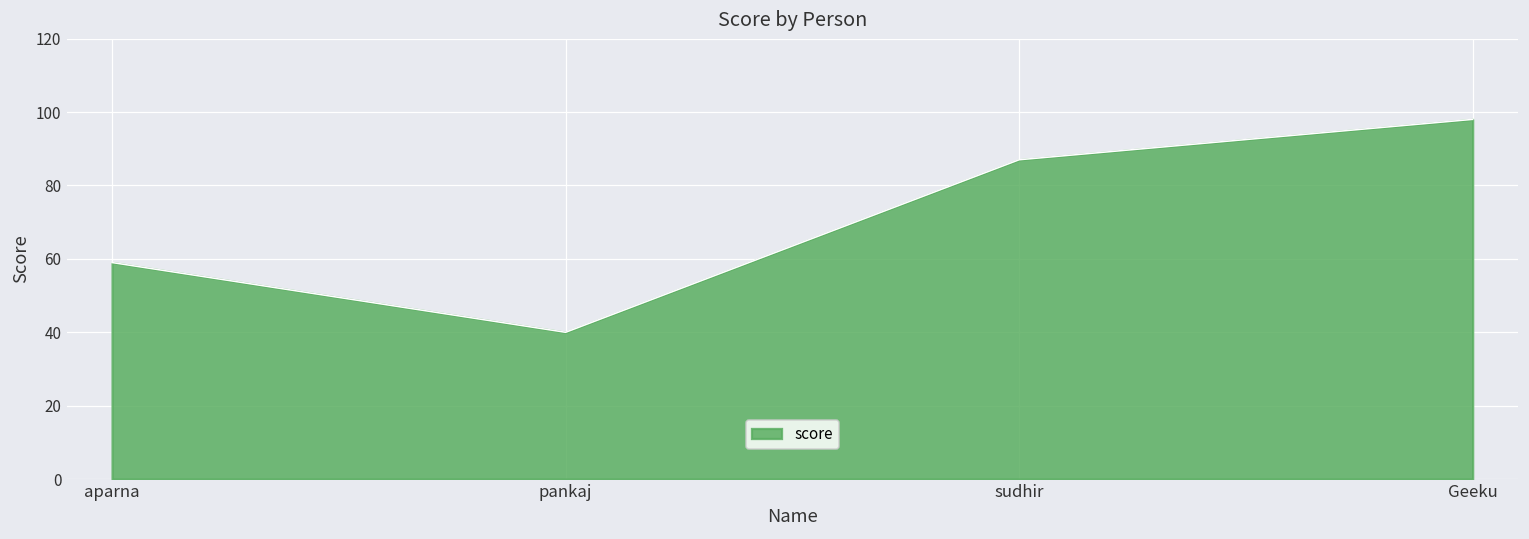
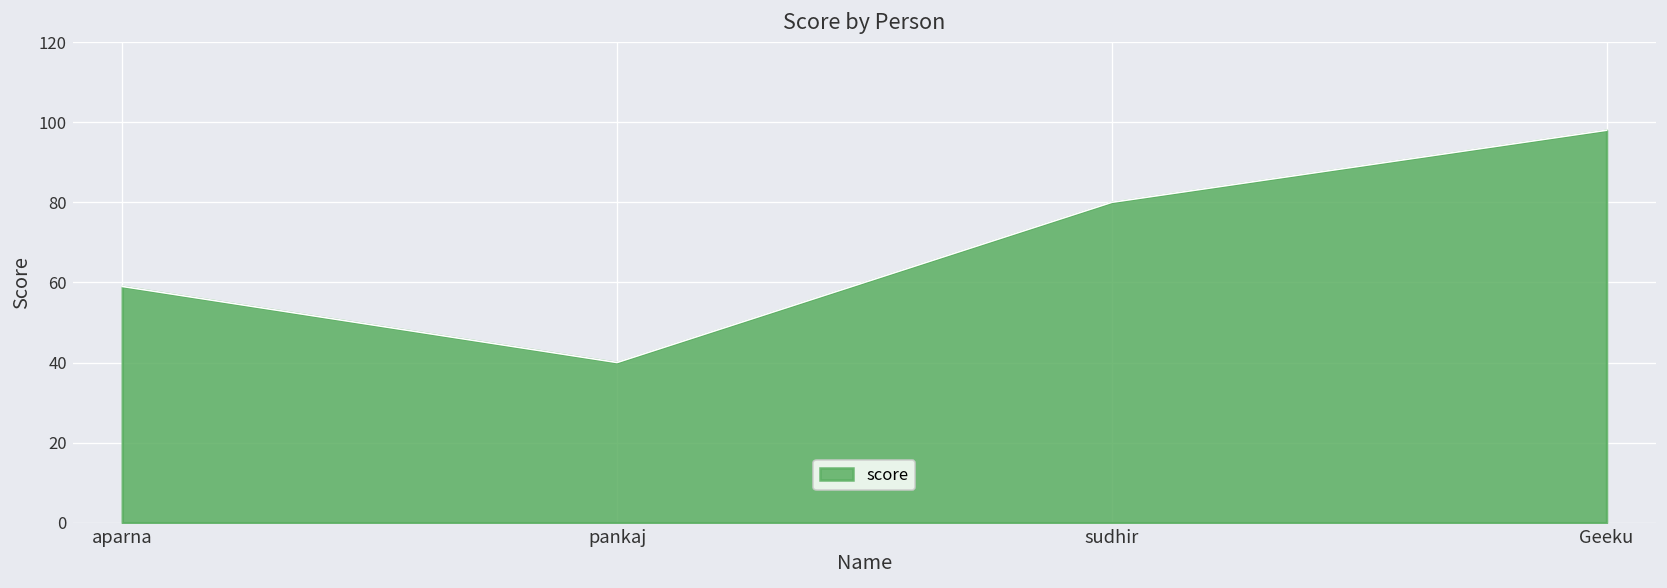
  {
    "aparna": 59,
    "pankaj": 40,
-   "sudhir": 87,
+   "sudhir": 80,
    "Geeku": 98
  }
